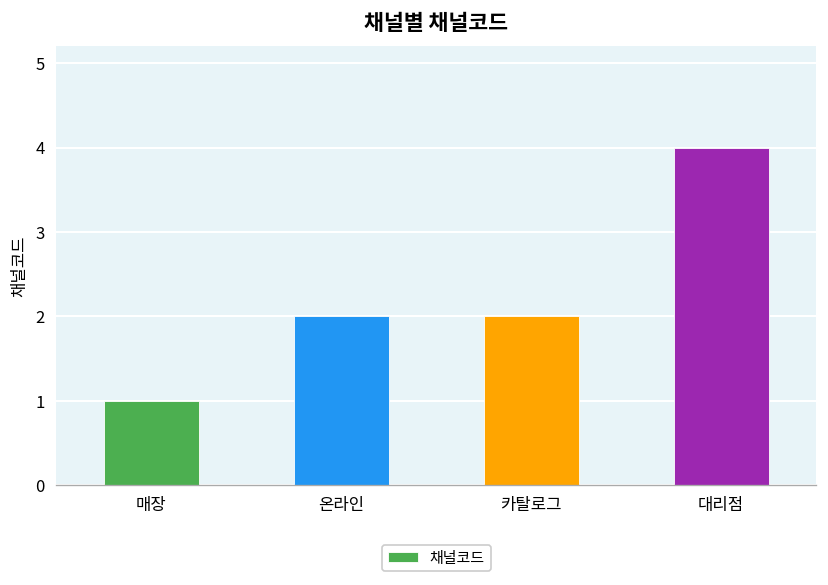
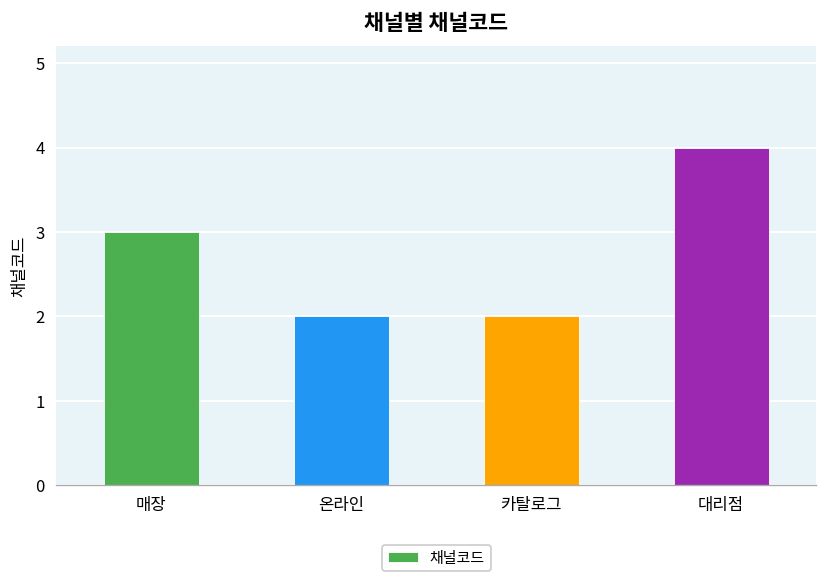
  {
-   "매장": 1,
+   "매장": 3,
    "온라인": 2,
    "카탈로그": 2,
    "대리점": 4
  }
